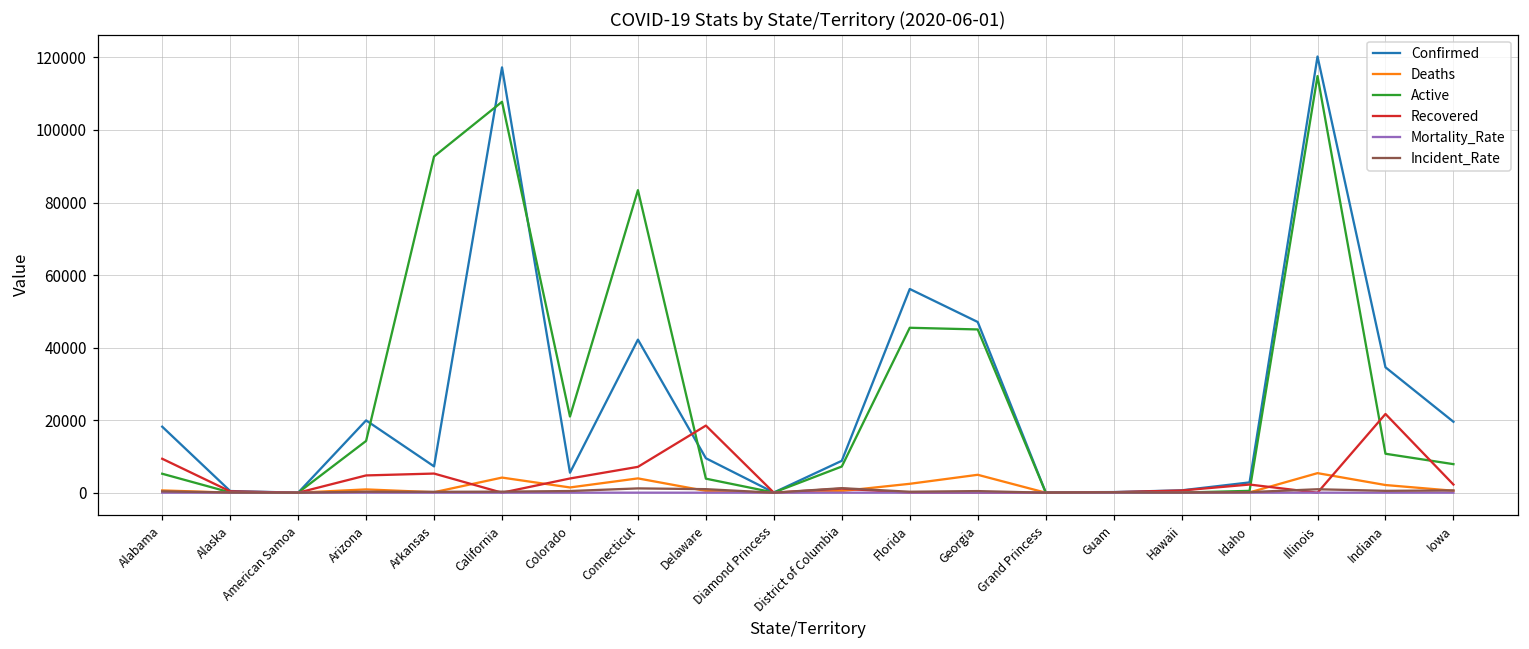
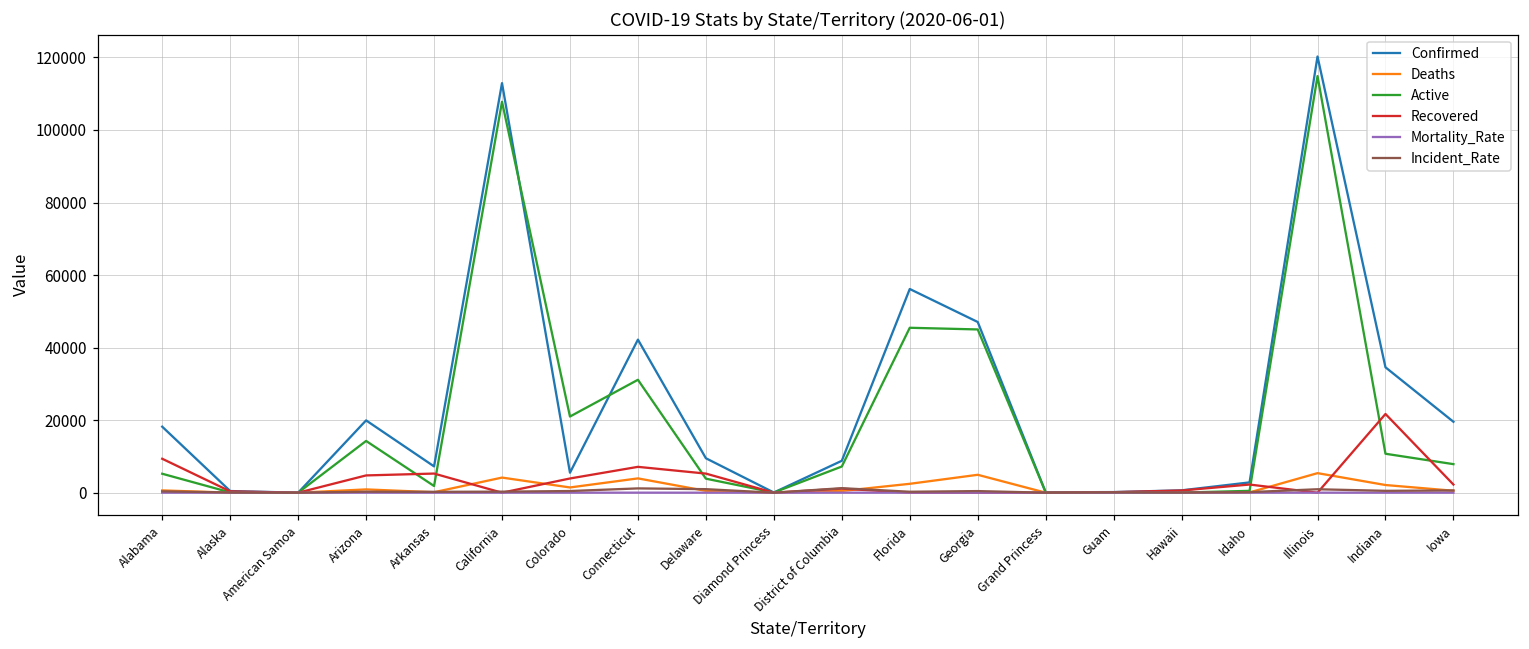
  {
    "Confirmed": {
      "Alabama": 18000,
      "Arizona": 20000,
      "Arkansas": 7000,
-     "California": 117000,
+     "California": 113000,
      "Colorado": 6000,
      "Connecticut": 42000,
      "Delaware": 9000,
      "District of Columbia": 9000,
      "Florida": 56000,
      "Georgia": 47000,
      "Illinois": 120000,
      "Indiana": 35000,
      "Iowa": 20000
    },
    "Deaths": {
      "California": 4000,
      "Colorado": 1000,
      "Connecticut": 4000,
      "Florida": 2000,
      "Georgia": 5000,
      "Illinois": 5000,
      "Indiana": 2000
    },
    "Active": {
      "Alabama": 5000,
      "Arizona": 14000,
-     "Arkansas": 93000,
+     "Arkansas": 2000,
      "California": 108000,
      "Colorado": 21000,
-     "Connecticut": 83000,
+     "Connecticut": 31000,
      "Delaware": 4000,
      "District of Columbia": 7000,
      "Florida": 45000,
      "Georgia": 45000,
      "Illinois": 115000,
      "Indiana": 11000,
      "Iowa": 8000
    },
    "Recovered": {
      "Alabama": 9000,
      "Arizona": 5000,
      "Arkansas": 5000,
      "Colorado": 4000,
      "Connecticut": 7000,
-     "Delaware": 19000,
+     "Delaware": 5000,
      "Indiana": 22000,
      "Iowa": 2000
    },
    "Mortality_Rate": {
      "Connecticut": 0
    },
    "Incident_Rate": {
      "Connecticut": 1000,
      "Illinois": 1000
    }
  }
